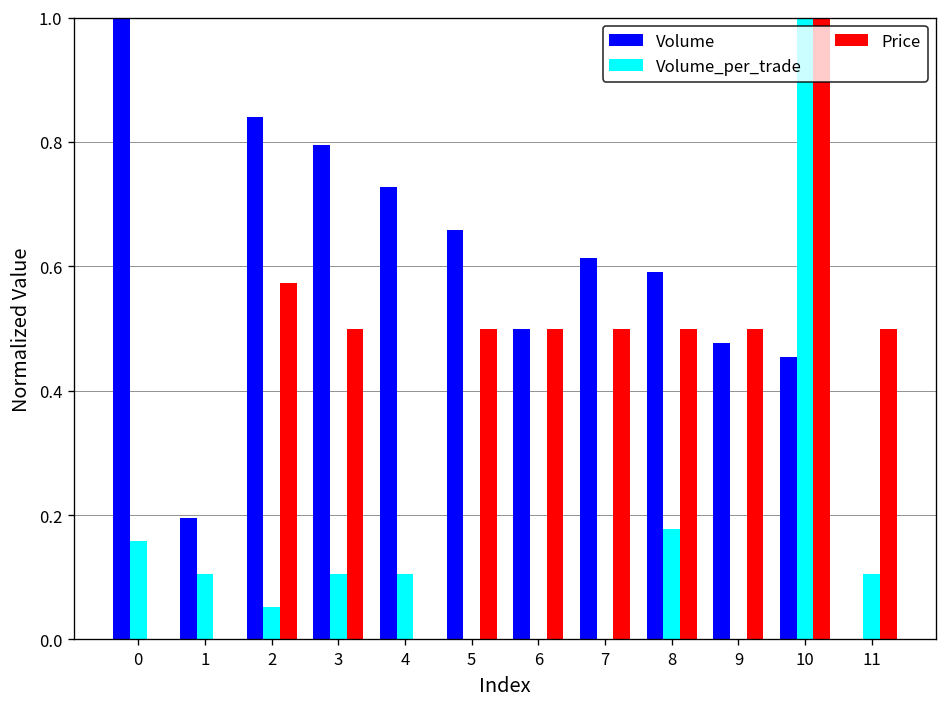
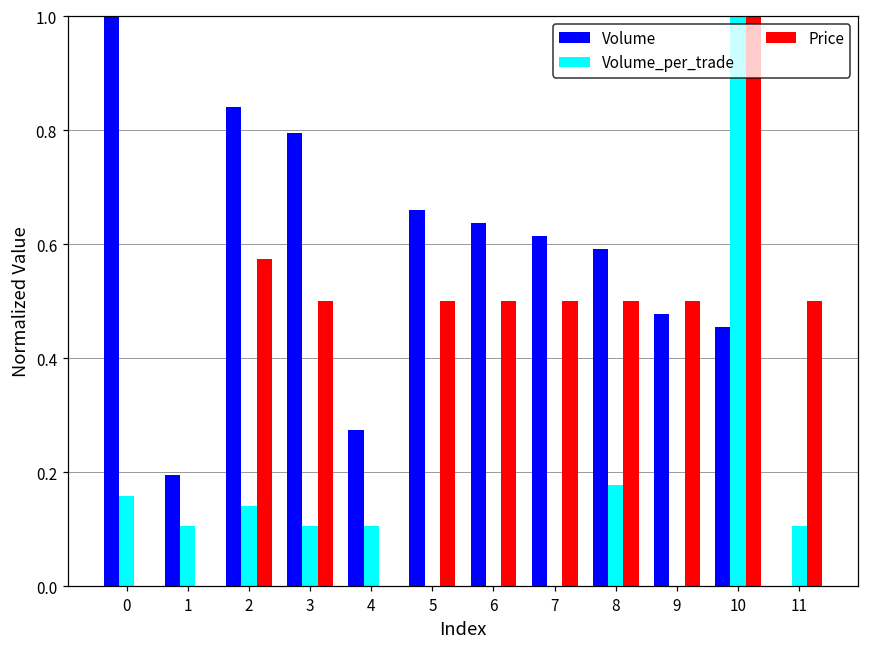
  {
    "Volume": {
      "0": 1.00,
      "1": 0.20,
      "2": 0.84,
      "3": 0.80,
-     "4": 0.73,
+     "4": 0.27,
      "5": 0.66,
-     "6": 0.50,
+     "6": 0.64,
      "7": 0.61,
      "8": 0.59,
      "9": 0.48,
      "10": 0.45,
      "11": 0.00
    },
    "Volume_per_trade": {
      "0": 0.16,
      "1": 0.11,
-     "2": 0.05,
+     "2": 0.14,
      "3": 0.11,
      "4": 0.11,
      "5": 0.00,
      "6": 0.00,
      "7": 0.00,
      "8": 0.18,
      "9": 0.00,
      "10": 1.00,
      "11": 0.11
    },
    "Price": {
      "0": 0.00,
      "1": 0.00,
      "2": 0.57,
      "3": 0.50,
      "4": 0.00,
      "5": 0.50,
      "6": 0.50,
      "7": 0.50,
      "8": 0.50,
      "9": 0.50,
      "10": 1.00,
      "11": 0.50
    }
  }
